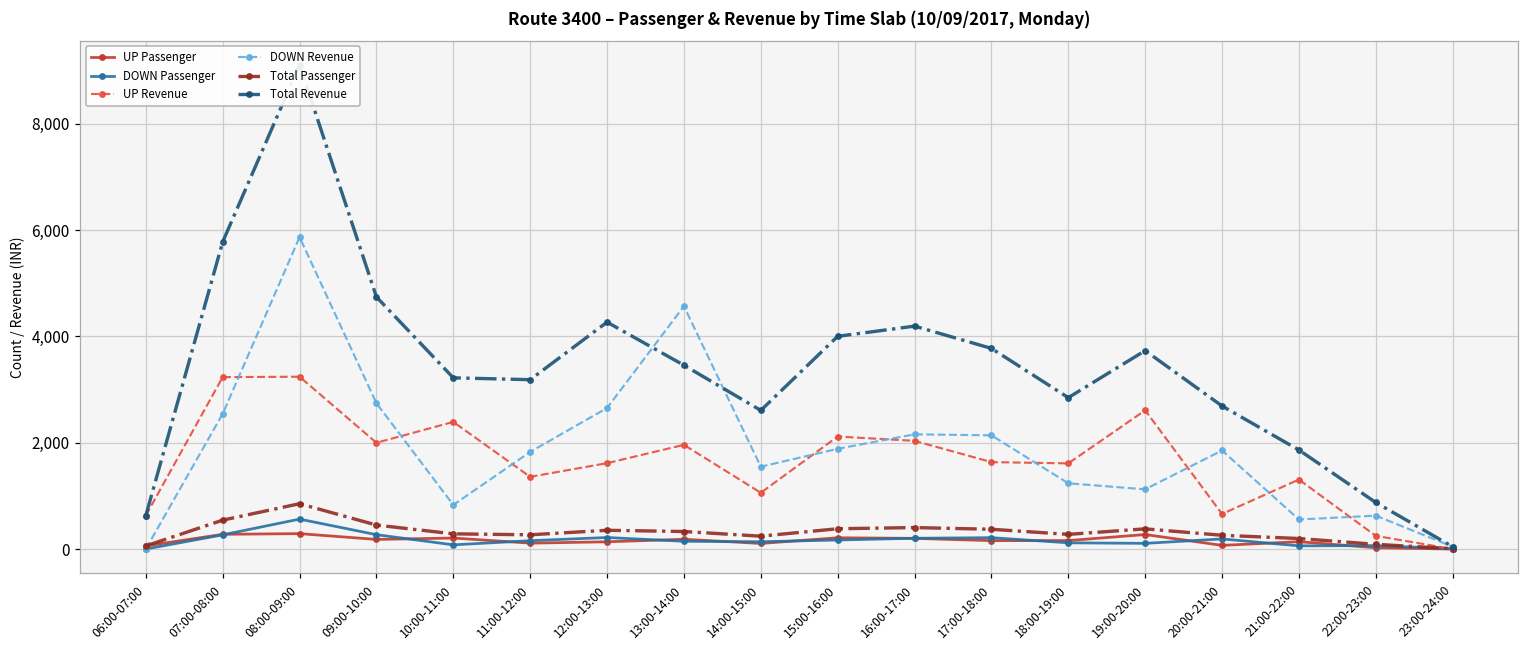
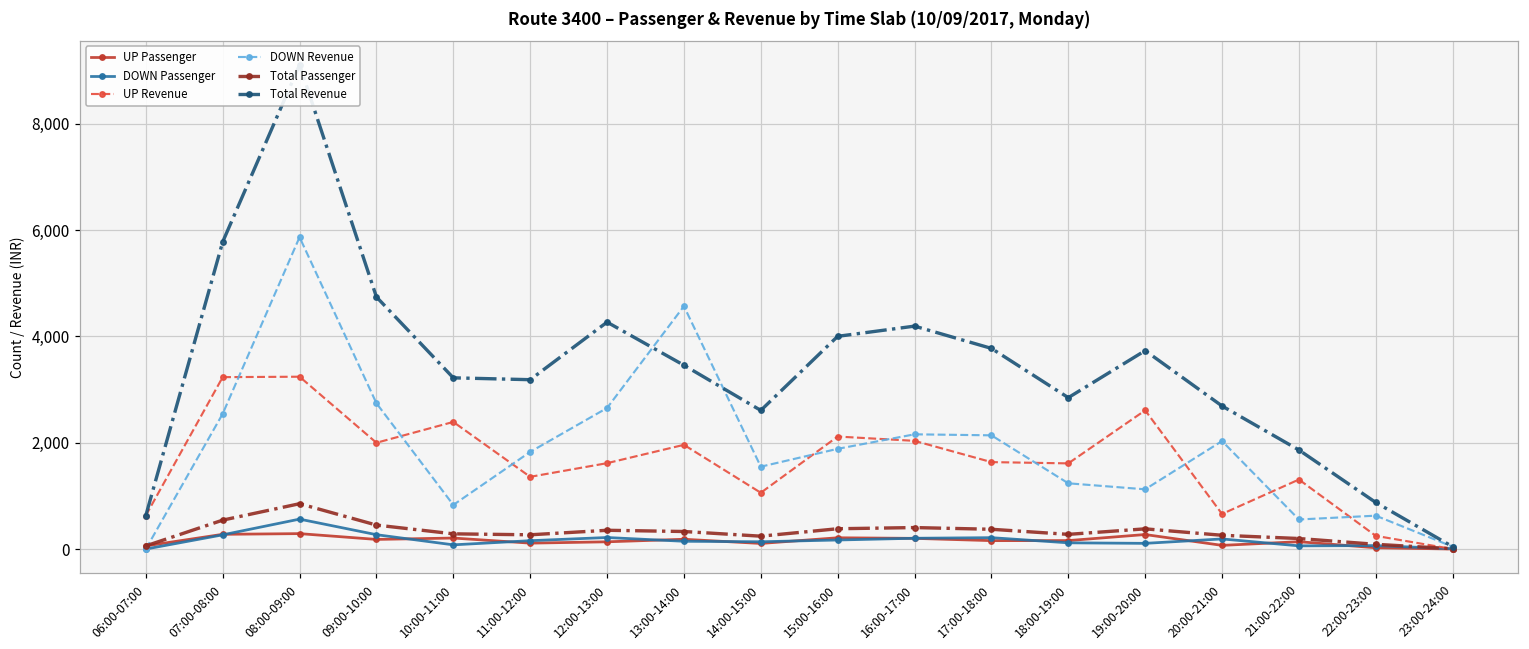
  {
    "DOWN Revenue": {
      "07:00-08:00": "2,500",
      "08:00-09:00": "5,900",
      "09:00-10:00": "2,700",
      "10:00-11:00": "800",
      "11:00-12:00": "1,800",
      "12:00-13:00": "2,700",
      "13:00-14:00": "4,600",
      "14:00-15:00": "1,600",
      "15:00-16:00": "1,900",
      "16:00-17:00": "2,200",
      "17:00-18:00": "2,100",
      "18:00-19:00": "1,200",
      "19:00-20:00": "1,100",
-     "20:00-21:00": "1,900",
+     "20:00-21:00": "2,000",
      "21:00-22:00": "600",
      "22:00-23:00": "600"
    }
  }
